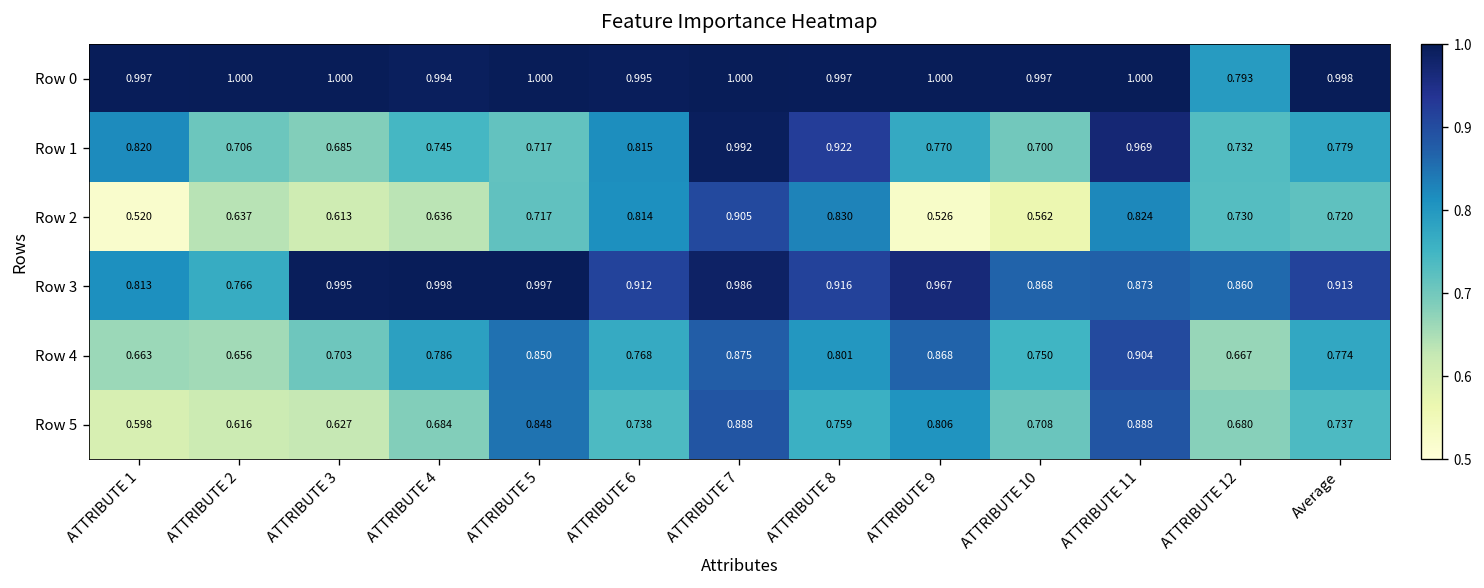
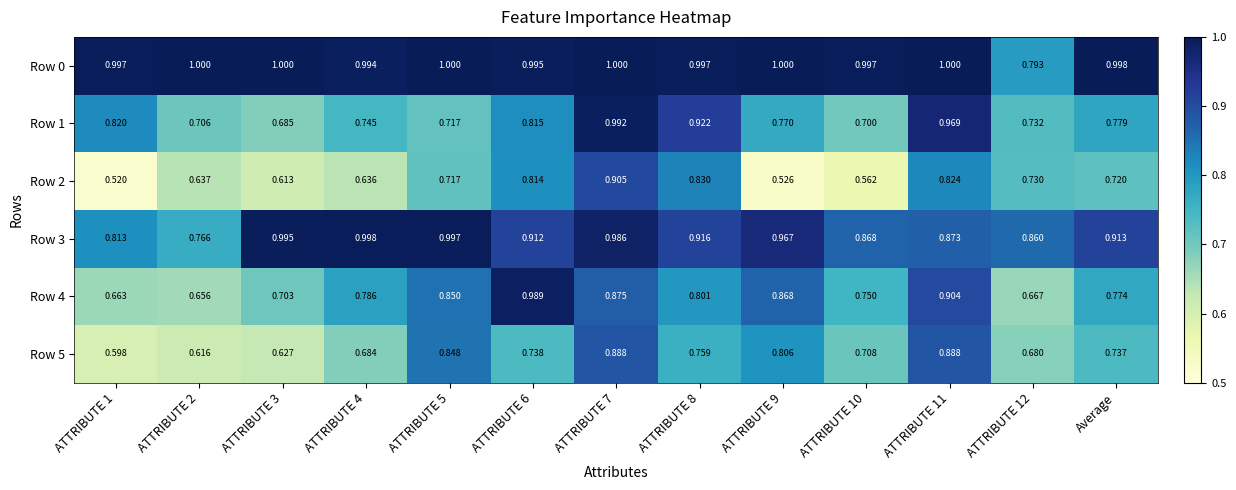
  {
    "Row 0": {
      "ATTRIBUTE 1": 0.997,
      "ATTRIBUTE 2": 1.000,
      "ATTRIBUTE 3": 1.000,
      "ATTRIBUTE 4": 0.994,
      "ATTRIBUTE 5": 1.000,
      "ATTRIBUTE 6": 0.995,
      "ATTRIBUTE 7": 1.000,
      "ATTRIBUTE 8": 0.997,
      "ATTRIBUTE 9": 1.000,
      "ATTRIBUTE 10": 0.997,
      "ATTRIBUTE 11": 1.000,
      "ATTRIBUTE 12": 0.793,
      "Average": 0.998
    },
    "Row 1": {
      "ATTRIBUTE 1": 0.820,
      "ATTRIBUTE 2": 0.706,
      "ATTRIBUTE 3": 0.685,
      "ATTRIBUTE 4": 0.745,
      "ATTRIBUTE 5": 0.717,
      "ATTRIBUTE 6": 0.815,
      "ATTRIBUTE 7": 0.992,
      "ATTRIBUTE 8": 0.922,
      "ATTRIBUTE 9": 0.770,
      "ATTRIBUTE 10": 0.700,
      "ATTRIBUTE 11": 0.969,
      "ATTRIBUTE 12": 0.732,
      "Average": 0.779
    },
    "Row 2": {
      "ATTRIBUTE 1": 0.520,
      "ATTRIBUTE 2": 0.637,
      "ATTRIBUTE 3": 0.613,
      "ATTRIBUTE 4": 0.636,
      "ATTRIBUTE 5": 0.717,
      "ATTRIBUTE 6": 0.814,
      "ATTRIBUTE 7": 0.905,
      "ATTRIBUTE 8": 0.830,
      "ATTRIBUTE 9": 0.526,
      "ATTRIBUTE 10": 0.562,
      "ATTRIBUTE 11": 0.824,
      "ATTRIBUTE 12": 0.730,
      "Average": 0.720
    },
    "Row 3": {
      "ATTRIBUTE 1": 0.813,
      "ATTRIBUTE 2": 0.766,
      "ATTRIBUTE 3": 0.995,
      "ATTRIBUTE 4": 0.998,
      "ATTRIBUTE 5": 0.997,
      "ATTRIBUTE 6": 0.912,
      "ATTRIBUTE 7": 0.986,
      "ATTRIBUTE 8": 0.916,
      "ATTRIBUTE 9": 0.967,
      "ATTRIBUTE 10": 0.868,
      "ATTRIBUTE 11": 0.873,
      "ATTRIBUTE 12": 0.860,
      "Average": 0.913
    },
    "Row 4": {
      "ATTRIBUTE 1": 0.663,
      "ATTRIBUTE 2": 0.656,
      "ATTRIBUTE 3": 0.703,
      "ATTRIBUTE 4": 0.786,
      "ATTRIBUTE 5": 0.850,
-     "ATTRIBUTE 6": 0.768,
+     "ATTRIBUTE 6": 0.989,
      "ATTRIBUTE 7": 0.875,
      "ATTRIBUTE 8": 0.801,
      "ATTRIBUTE 9": 0.868,
      "ATTRIBUTE 10": 0.750,
      "ATTRIBUTE 11": 0.904,
      "ATTRIBUTE 12": 0.667,
      "Average": 0.774
    },
    "Row 5": {
      "ATTRIBUTE 1": 0.598,
      "ATTRIBUTE 2": 0.616,
      "ATTRIBUTE 3": 0.627,
      "ATTRIBUTE 4": 0.684,
      "ATTRIBUTE 5": 0.848,
      "ATTRIBUTE 6": 0.738,
      "ATTRIBUTE 7": 0.888,
      "ATTRIBUTE 8": 0.759,
      "ATTRIBUTE 9": 0.806,
      "ATTRIBUTE 10": 0.708,
      "ATTRIBUTE 11": 0.888,
      "ATTRIBUTE 12": 0.680,
      "Average": 0.737
    }
  }
